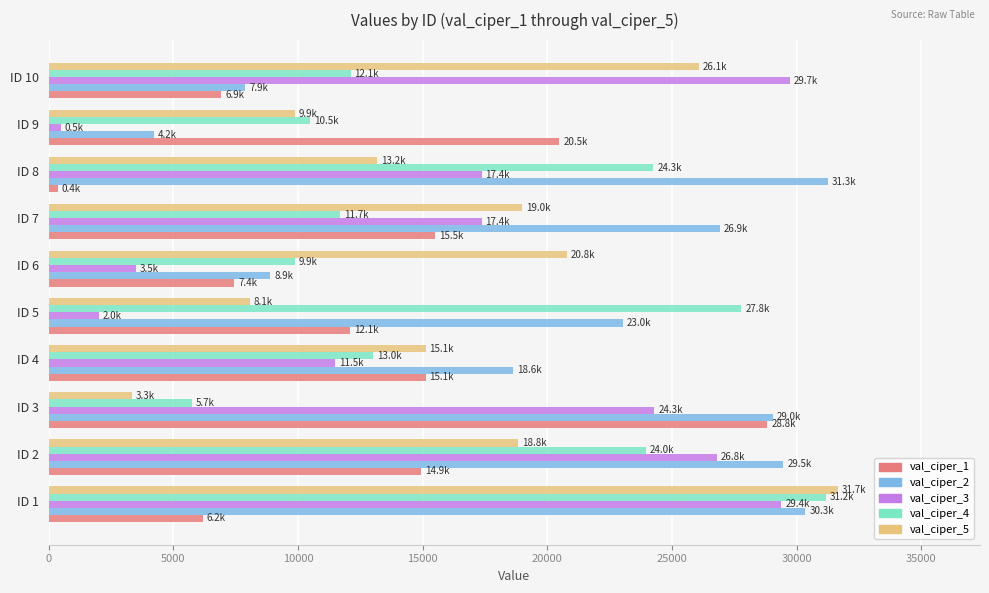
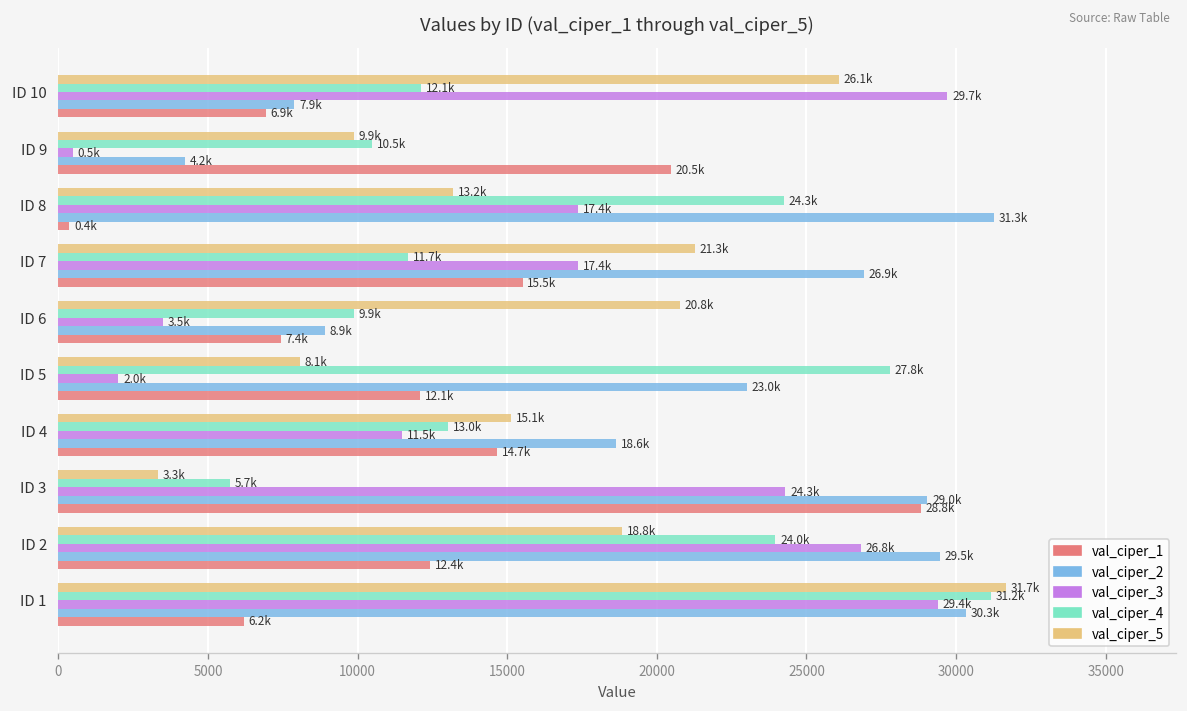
  {
    "val_ciper_1": {
      "ID 10": "6.9k",
      "ID 9": "20.5k",
      "ID 8": "0.4k",
      "ID 7": "15.5k",
      "ID 6": "7.4k",
      "ID 5": "12.1k",
-     "ID 4": "15.1k",
-     "ID 2": "14.9k",
+     "ID 4": "14.7k",
+     "ID 2": "12.4k",
      "ID 1": "6.2k"
    },
    "val_ciper_2": {
      "ID 10": "7.9k",
      "ID 9": "4.2k",
      "ID 8": "31.3k",
      "ID 7": "26.9k",
      "ID 6": "8.9k",
      "ID 5": "23.0k",
      "ID 4": "18.6k",
      "ID 2": "29.5k",
      "ID 1": "30.3k"
    },
    "val_ciper_3": {
      "ID 10": "29.7k",
      "ID 9": "0.5k",
      "ID 8": "17.4k",
      "ID 7": "17.4k",
      "ID 6": "3.5k",
      "ID 5": "2.0k",
      "ID 4": "11.5k",
      "ID 3": "24.3k",
      "ID 2": "26.8k",
      "ID 1": "29.4k"
    },
    "val_ciper_4": {
      "ID 10": "12.1k",
      "ID 9": "10.5k",
      "ID 8": "24.3k",
      "ID 7": "11.7k",
      "ID 6": "9.9k",
      "ID 5": "27.8k",
      "ID 4": "13.0k",
      "ID 3": "5.7k",
      "ID 2": "24.0k",
      "ID 1": "31.2k"
    },
    "val_ciper_5": {
      "ID 10": "26.1k",
      "ID 9": "9.9k",
      "ID 8": "13.2k",
-     "ID 7": "19.0k",
+     "ID 7": "21.3k",
      "ID 6": "20.8k",
      "ID 5": "8.1k",
      "ID 4": "15.1k",
      "ID 3": "3.3k",
      "ID 2": "18.8k",
      "ID 1": "31.7k"
    }
  }
